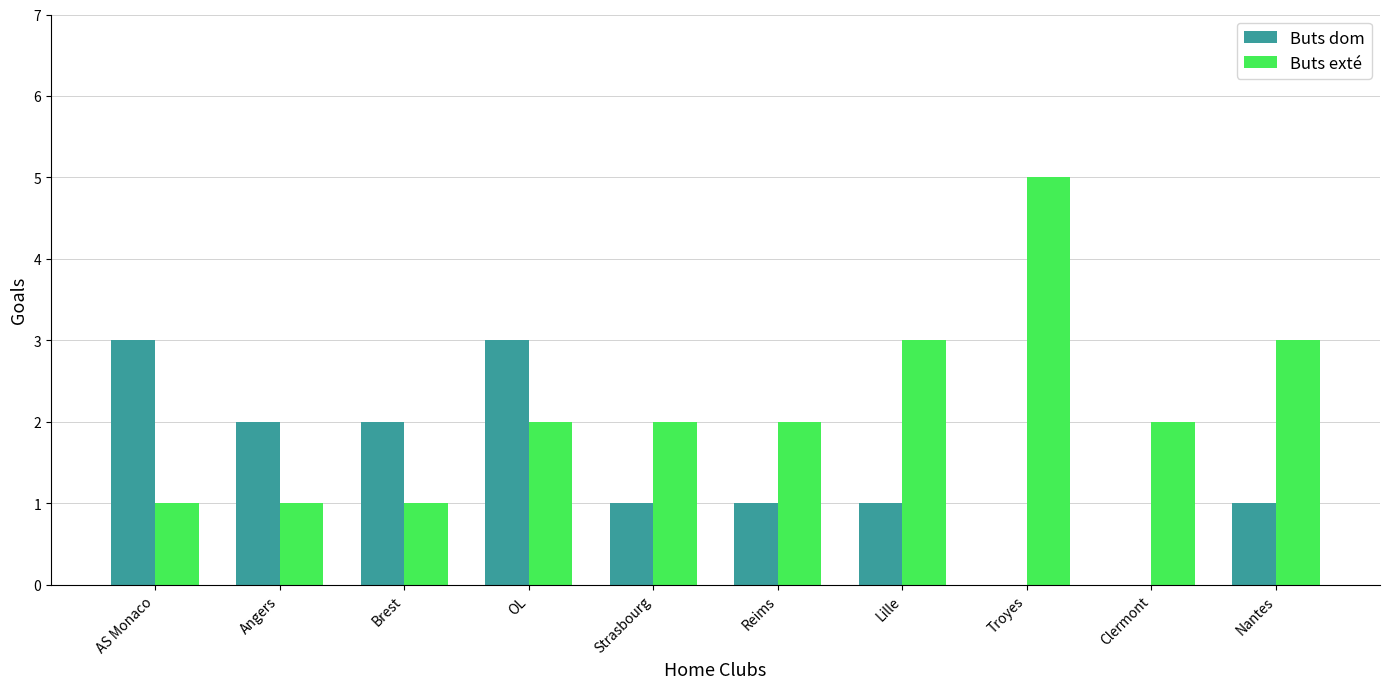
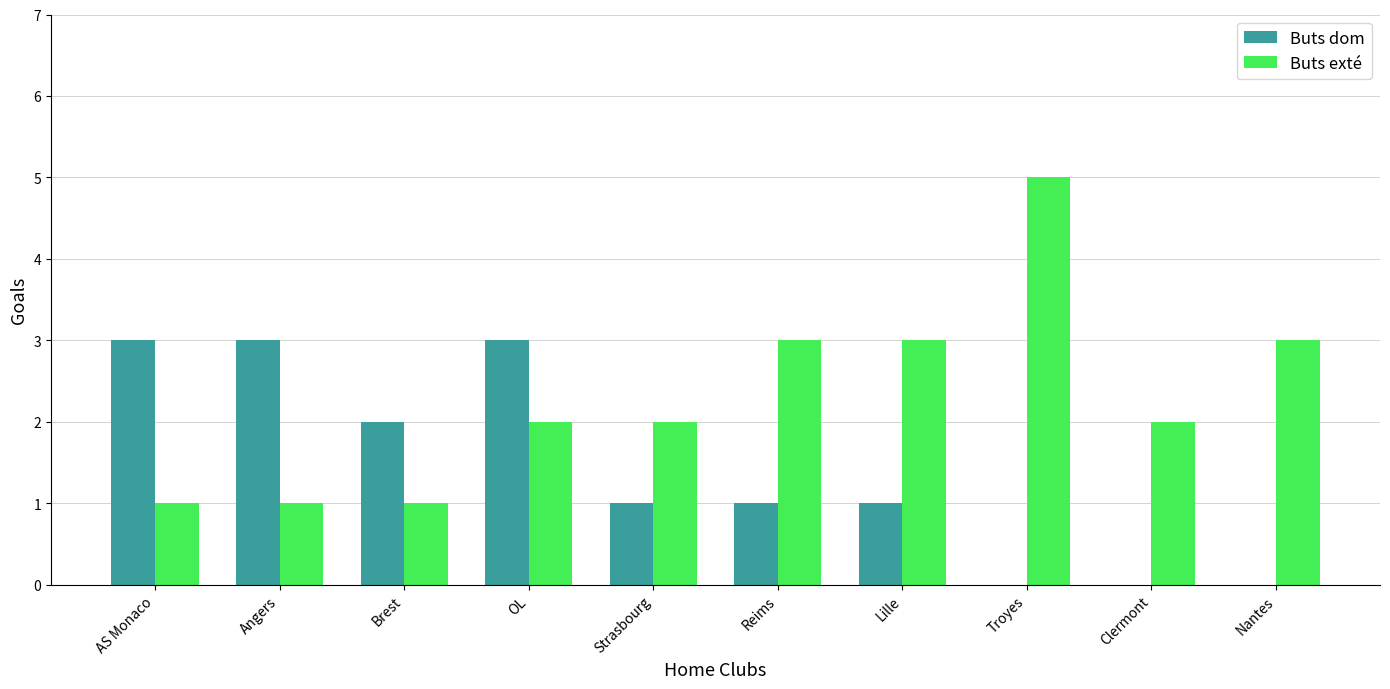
  {
    "Buts dom": {
      "AS Monaco": 3,
-     "Angers": 2,
+     "Angers": 3,
      "Brest": 2,
      "OL": 3,
      "Strasbourg": 1,
      "Reims": 1,
      "Lille": 1,
      "Troyes": 0,
      "Clermont": 0,
-     "Nantes": 1
+     "Nantes": 0
    },
    "Buts exté": {
      "AS Monaco": 1,
      "Angers": 1,
      "Brest": 1,
      "OL": 2,
      "Strasbourg": 2,
-     "Reims": 2,
+     "Reims": 3,
      "Lille": 3,
      "Troyes": 5,
      "Clermont": 2,
      "Nantes": 3
    }
  }
